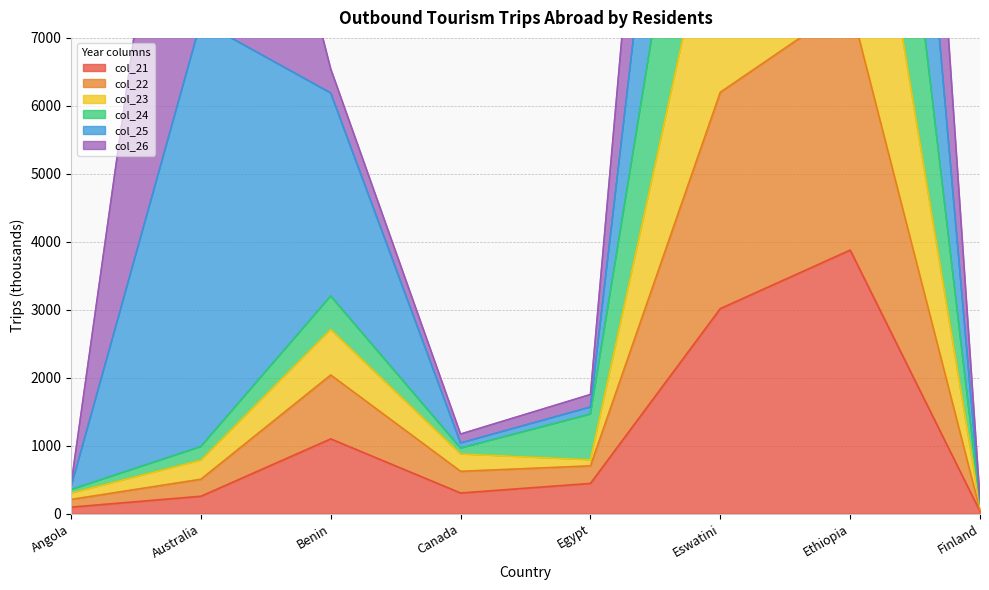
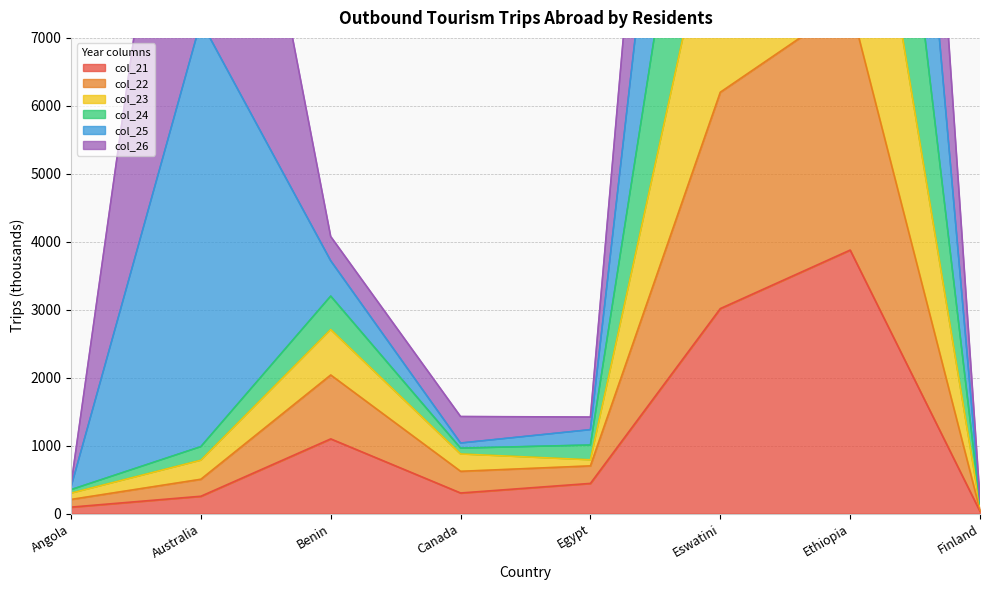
  {
    "col_23": {
      "Angola": 100,
      "Australia": 300,
      "Benin": 700,
      "Canada": 300,
      "Egypt": 100
    },
    "col_24": {
      "Angola": 100,
      "Australia": 200,
      "Benin": 500,
      "Canada": 100,
-     "Egypt": 700
+     "Egypt": 200
    },
    "col_25": {
-     "Benin": 3000,
+     "Benin": 500,
      "Canada": 100,
-     "Egypt": 100
+     "Egypt": 200
    },
    "col_26": {
      "Benin": 400,
-     "Canada": 100,
+     "Canada": 400,
      "Egypt": 200
    }
  }
